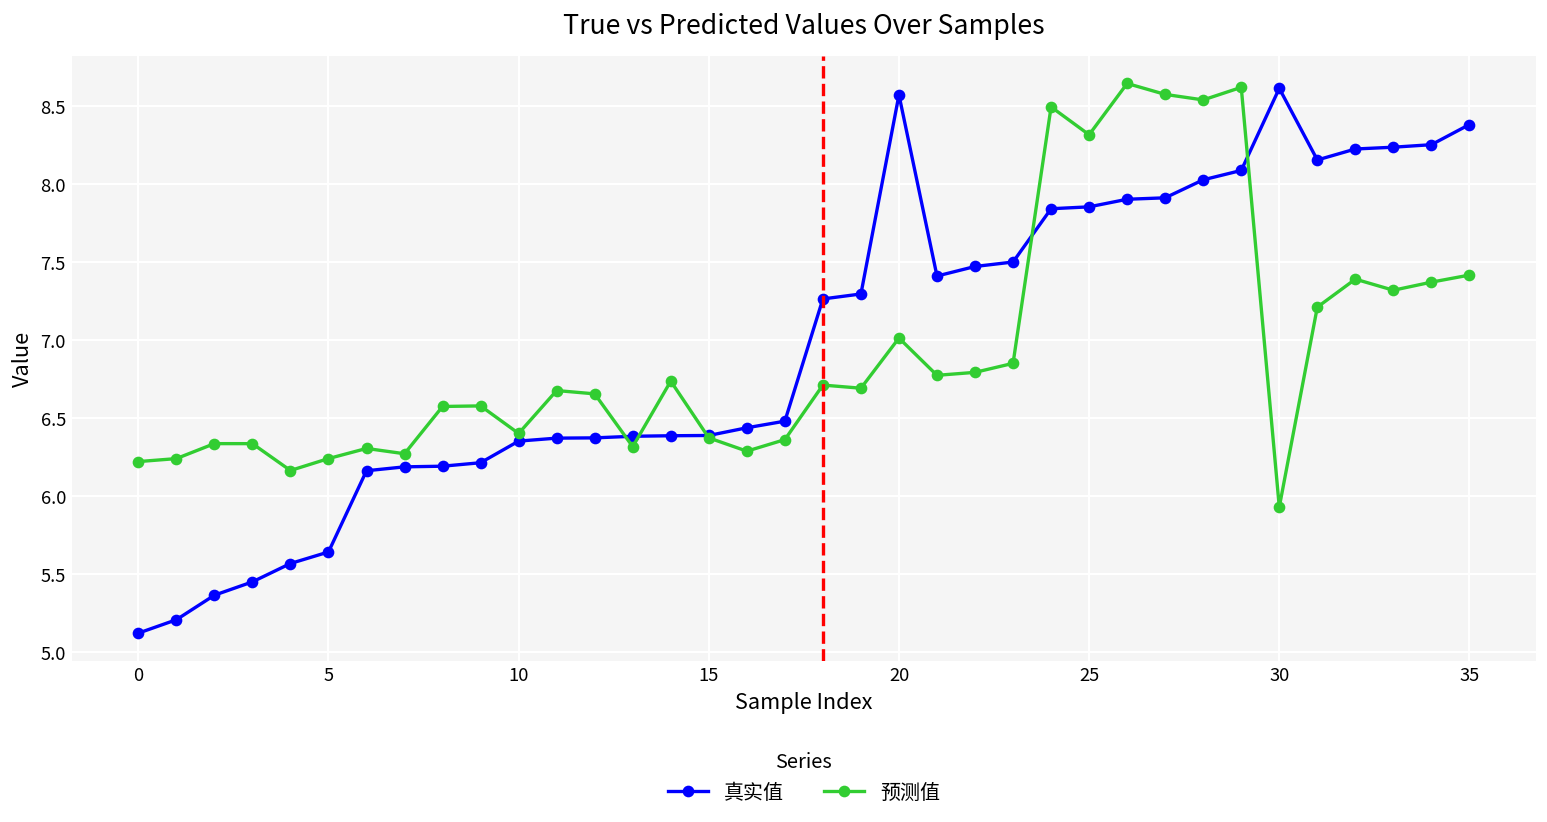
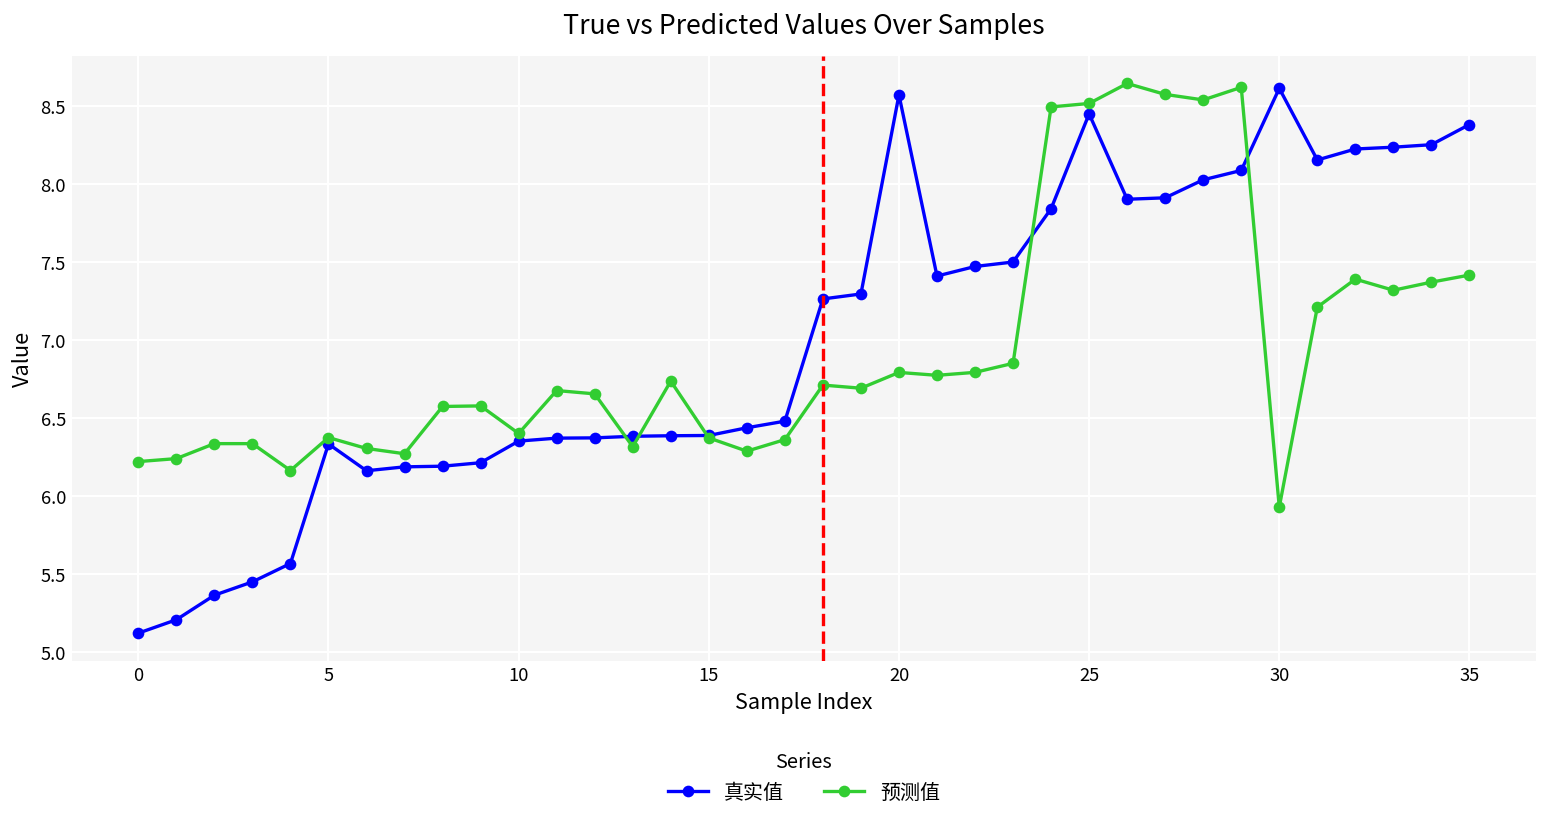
  {
    "真实值": {
      "0": 5.12,
-     "5": 5.64,
+     "5": 6.33,
      "10": 6.35,
      "20": 8.57,
-     "25": 7.85,
+     "25": 8.45,
      "30": 8.61,
      "35": 8.38
    },
    "预测值": {
      "0": 6.22,
-     "5": 6.24,
+     "5": 6.37,
      "10": 6.40,
-     "20": 7.01,
-     "25": 8.31,
+     "20": 6.79,
+     "25": 8.51,
      "30": 5.93,
      "35": 7.41
    }
  }
